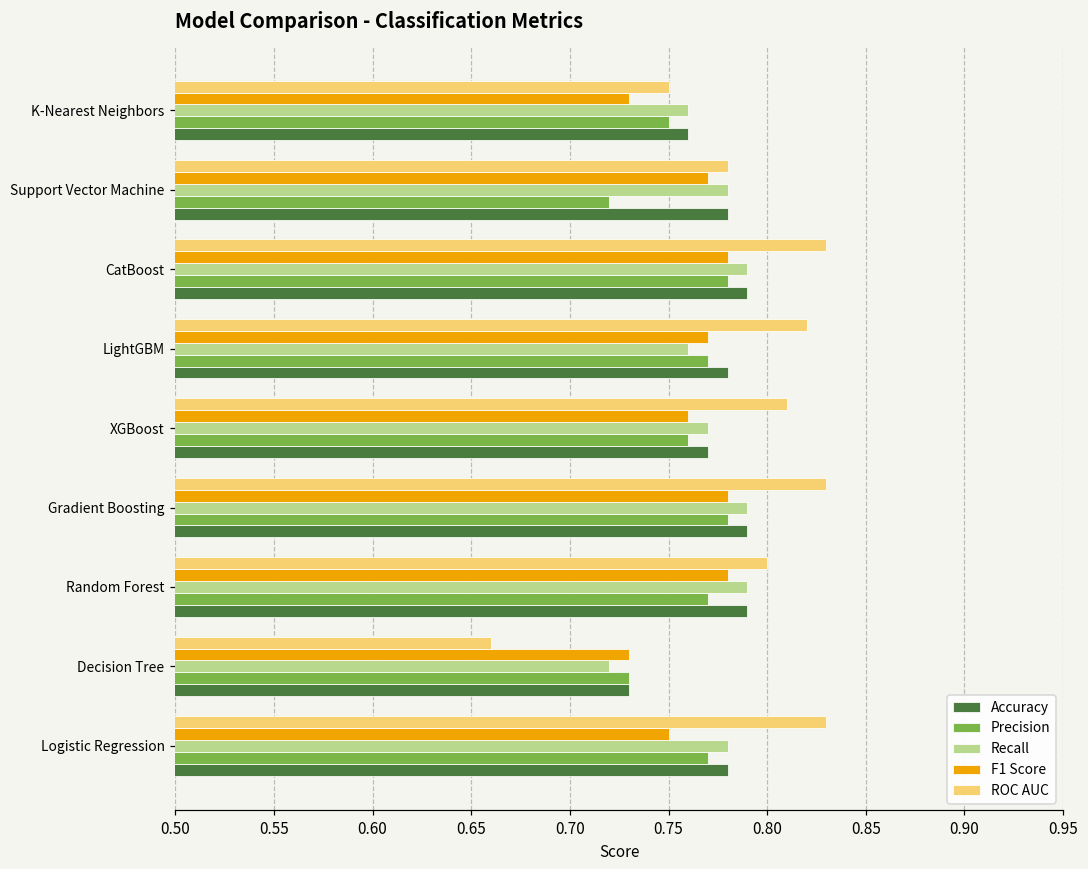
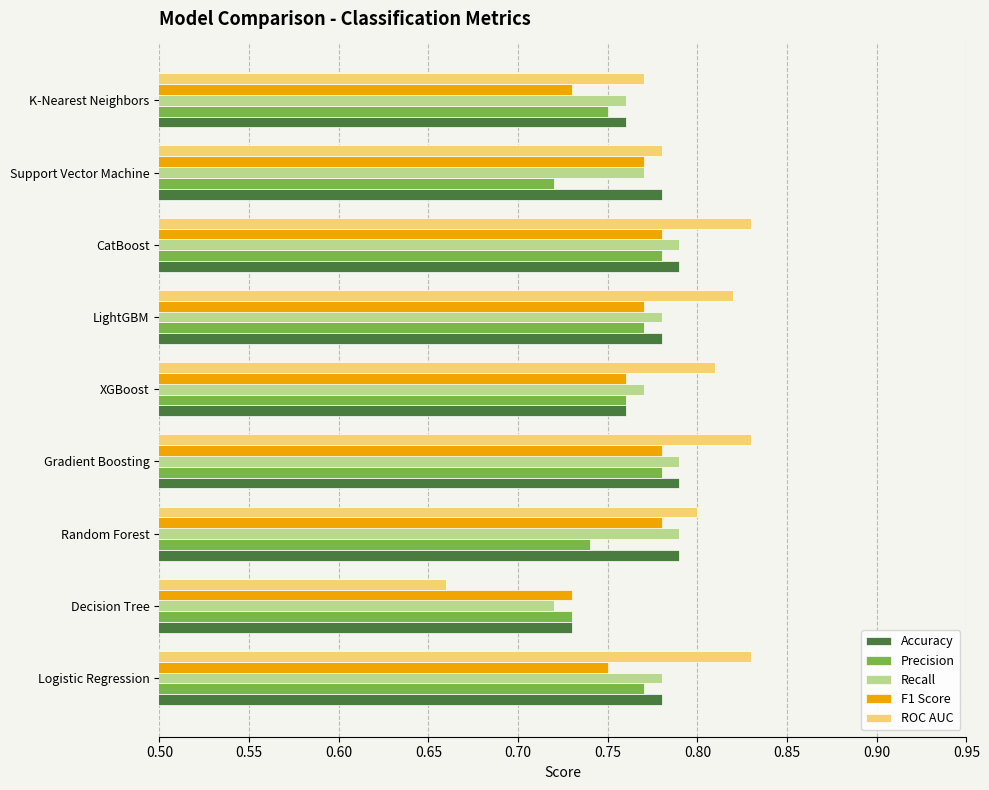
  {
    "Accuracy": {
      "K-Nearest Neighbors": 0.76,
      "Support Vector Machine": 0.78,
      "CatBoost": 0.79,
      "LightGBM": 0.78,
-     "XGBoost": 0.77,
+     "XGBoost": 0.76,
      "Gradient Boosting": 0.79,
      "Random Forest": 0.79,
      "Decision Tree": 0.73,
      "Logistic Regression": 0.78
    },
    "Precision": {
      "K-Nearest Neighbors": 0.75,
      "Support Vector Machine": 0.72,
      "CatBoost": 0.78,
      "LightGBM": 0.77,
      "XGBoost": 0.76,
      "Gradient Boosting": 0.78,
-     "Random Forest": 0.77,
+     "Random Forest": 0.74,
      "Decision Tree": 0.73,
      "Logistic Regression": 0.77
    },
    "Recall": {
      "K-Nearest Neighbors": 0.76,
-     "Support Vector Machine": 0.78,
+     "Support Vector Machine": 0.77,
      "CatBoost": 0.79,
-     "LightGBM": 0.76,
+     "LightGBM": 0.78,
      "XGBoost": 0.77,
      "Gradient Boosting": 0.79,
      "Random Forest": 0.79,
      "Decision Tree": 0.72,
      "Logistic Regression": 0.78
    },
    "F1 Score": {
      "K-Nearest Neighbors": 0.73,
      "Support Vector Machine": 0.77,
      "CatBoost": 0.78,
      "LightGBM": 0.77,
      "XGBoost": 0.76,
      "Gradient Boosting": 0.78,
      "Random Forest": 0.78,
      "Decision Tree": 0.73,
      "Logistic Regression": 0.75
    },
    "ROC AUC": {
-     "K-Nearest Neighbors": 0.75,
+     "K-Nearest Neighbors": 0.77,
      "Support Vector Machine": 0.78,
      "CatBoost": 0.83,
      "LightGBM": 0.82,
      "XGBoost": 0.81,
      "Gradient Boosting": 0.83,
      "Random Forest": 0.80,
      "Decision Tree": 0.66,
      "Logistic Regression": 0.83
    }
  }
